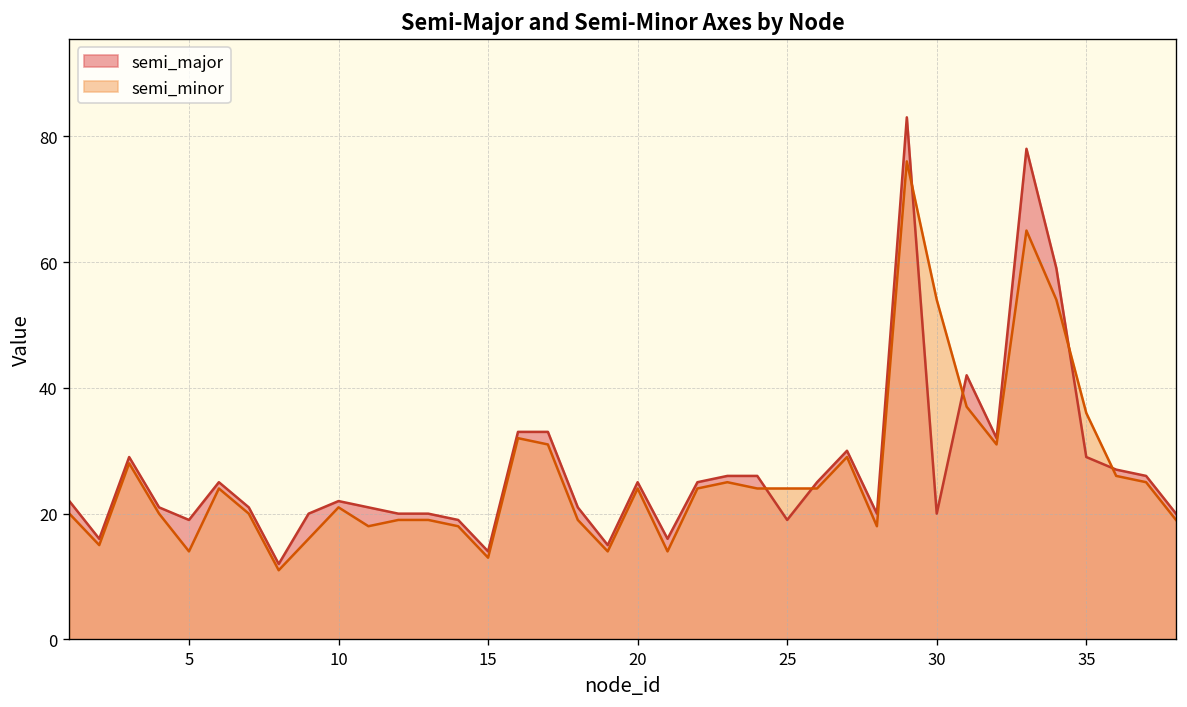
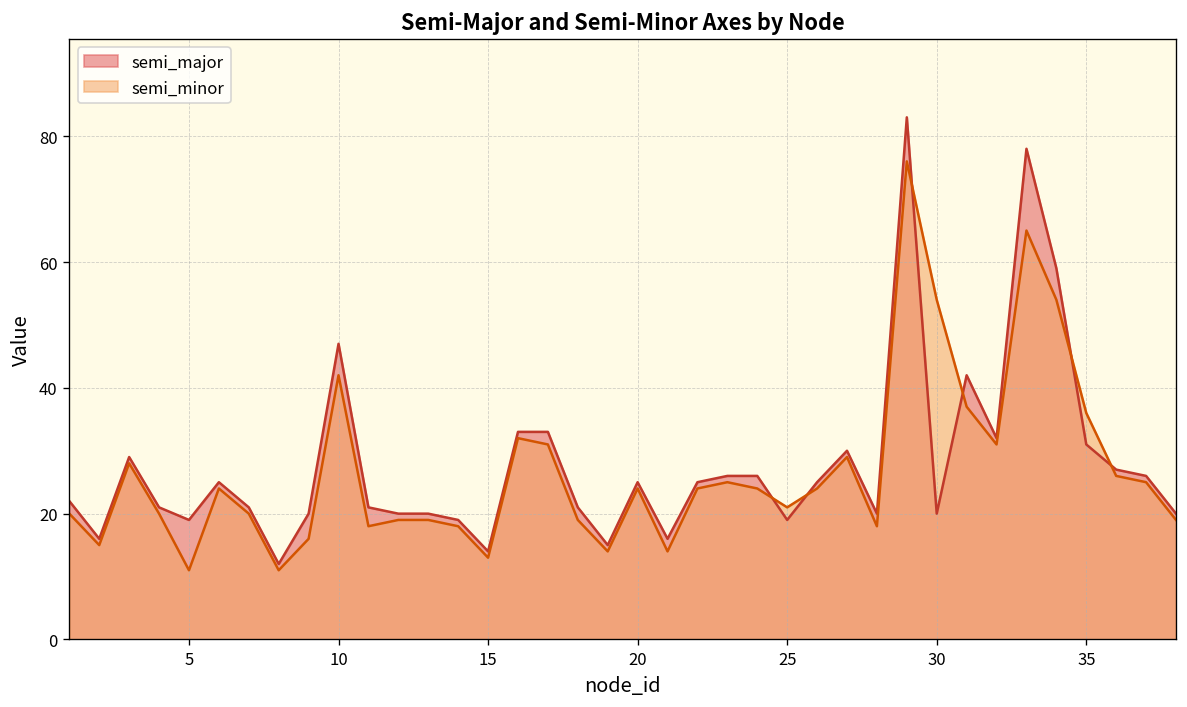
  {
    "semi_major": {
      "5": 19,
-     "10": 22,
+     "10": 47,
      "15": 14,
      "20": 25,
      "25": 19,
      "30": 20,
-     "35": 29
+     "35": 31
    },
    "semi_minor": {
-     "5": 14,
-     "10": 21,
+     "5": 11,
+     "10": 42,
      "15": 13,
      "20": 24,
-     "25": 24,
+     "25": 21,
      "30": 54,
      "35": 36
    }
  }
